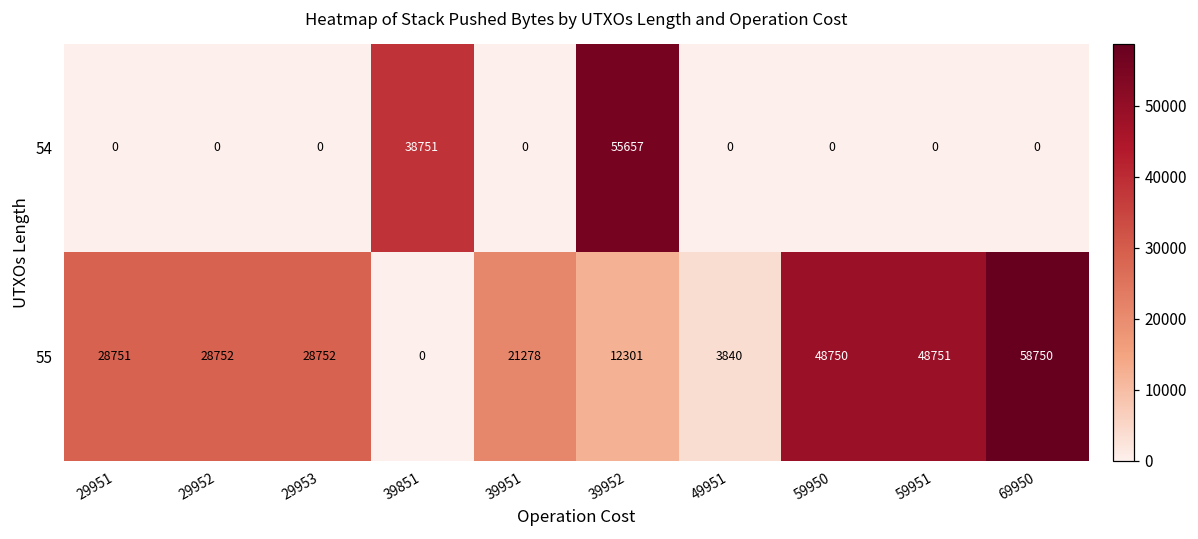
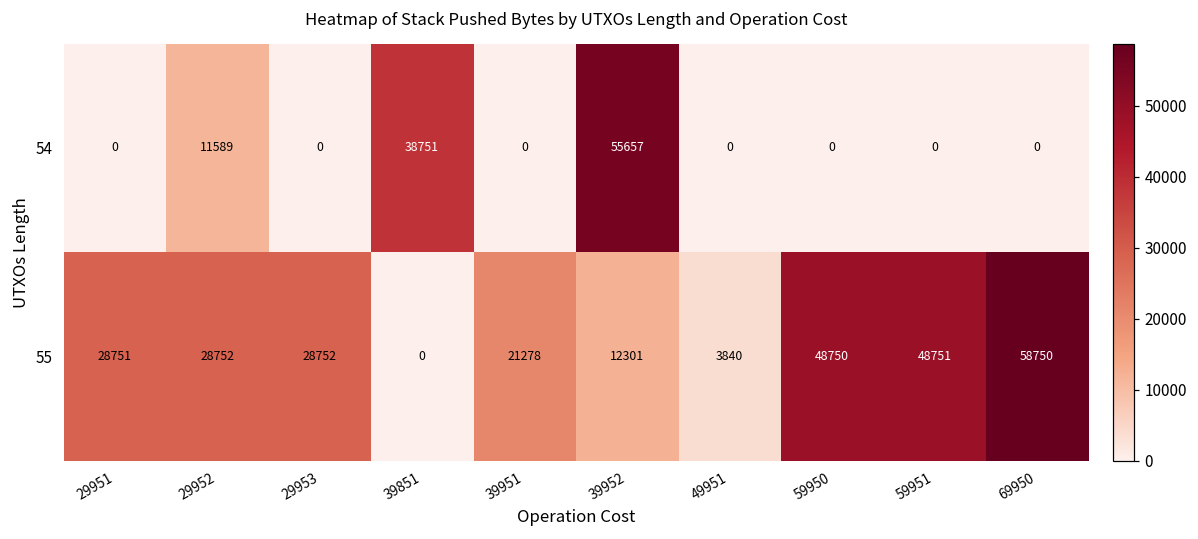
  {
    "54": {
      "29951": 0,
-     "29952": 0,
+     "29952": 11589,
      "29953": 0,
      "39851": 38751,
      "39951": 0,
      "39952": 55657,
      "49951": 0,
      "59950": 0,
      "59951": 0,
      "69950": 0
    },
    "55": {
      "29951": 28751,
      "29952": 28752,
      "29953": 28752,
      "39851": 0,
      "39951": 21278,
      "39952": 12301,
      "49951": 3840,
      "59950": 48750,
      "59951": 48751,
      "69950": 58750
    }
  }
